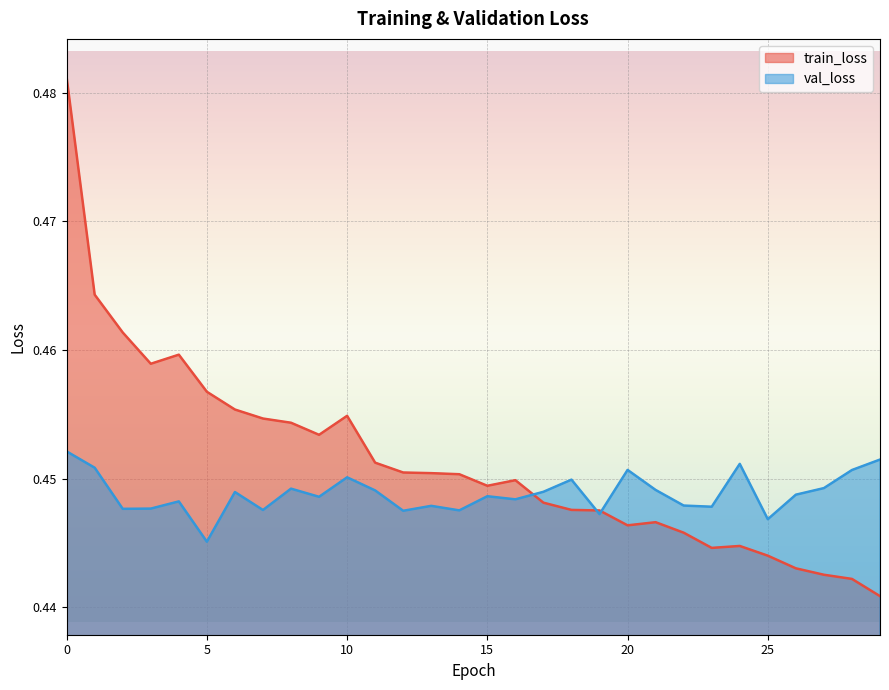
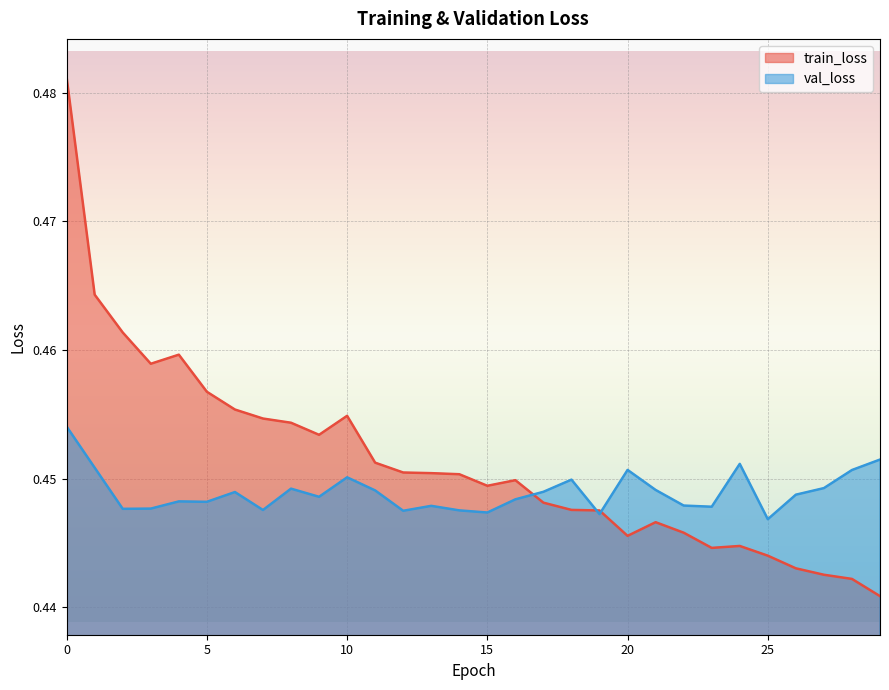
  {
    "train_loss": {
      "0": 0.4812,
      "5": 0.4568,
      "10": 0.4549,
      "15": 0.4494,
-     "20": 0.4464,
+     "20": 0.4455,
      "25": 0.4440
    },
    "val_loss": {
-     "0": 0.4521,
-     "5": 0.4451,
+     "0": 0.4540,
+     "5": 0.4482,
      "10": 0.4501,
-     "15": 0.4486,
+     "15": 0.4474,
      "20": 0.4507,
      "25": 0.4468
    }
  }
